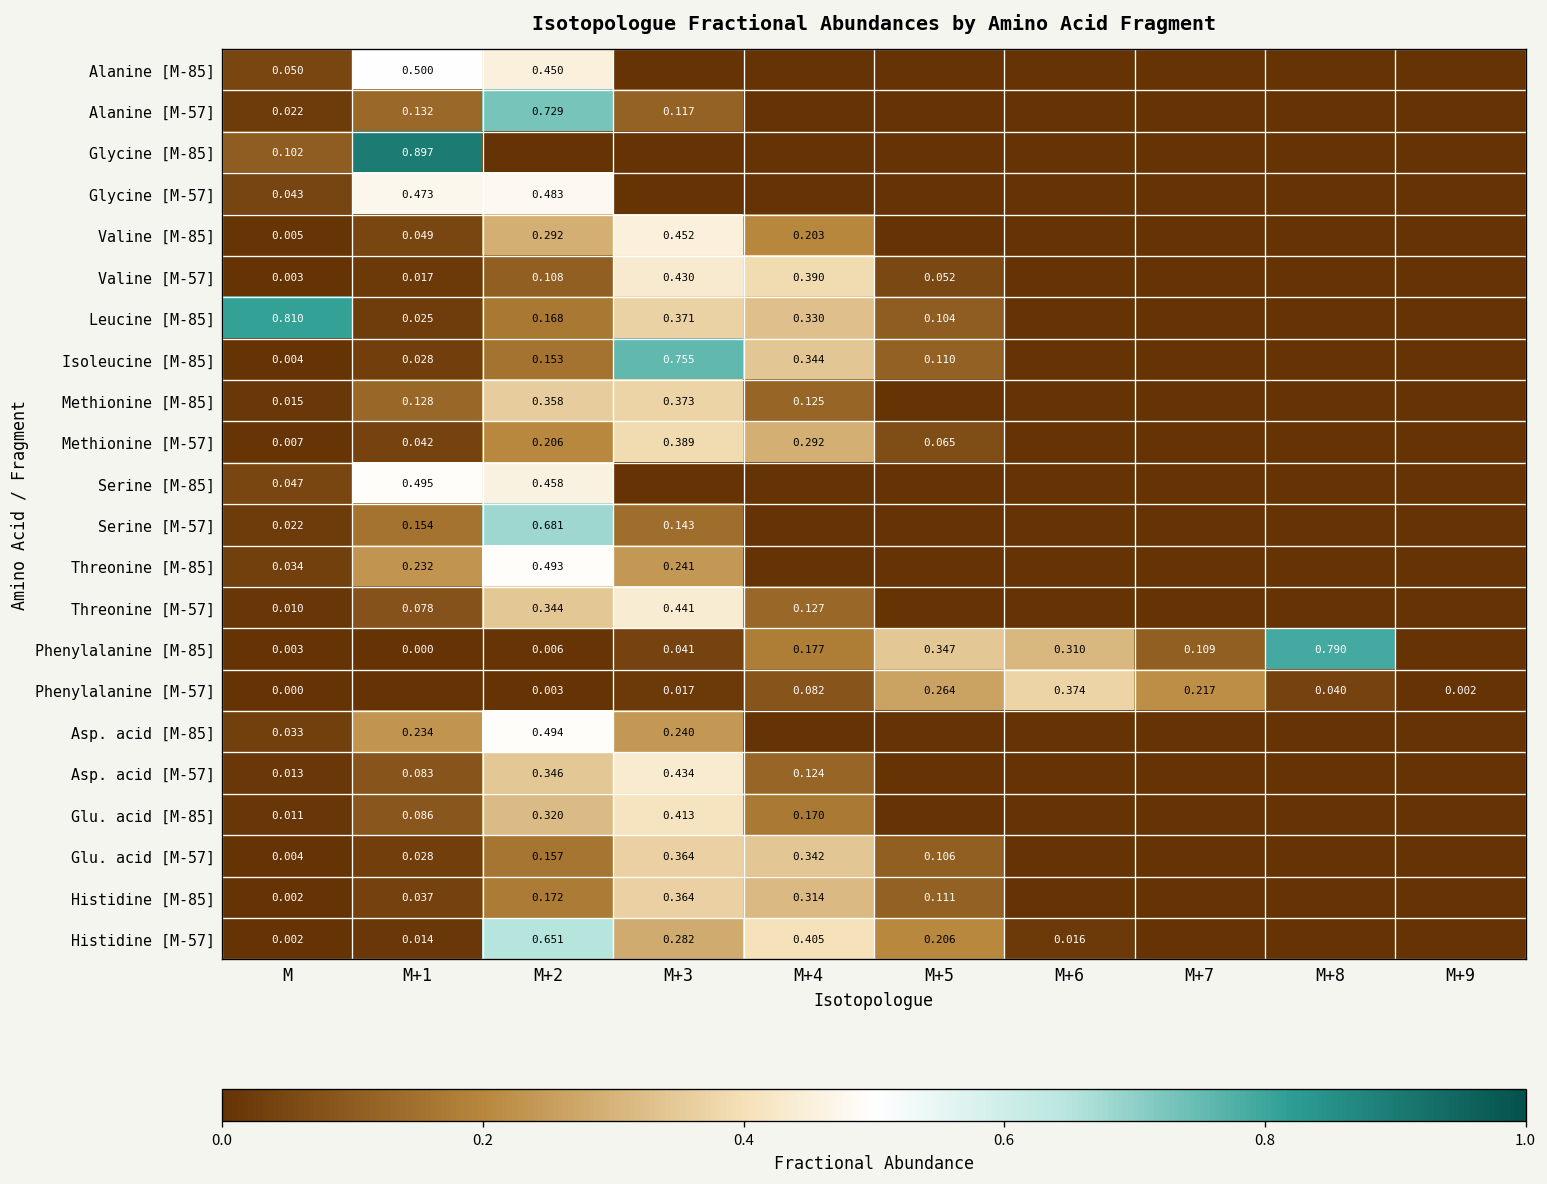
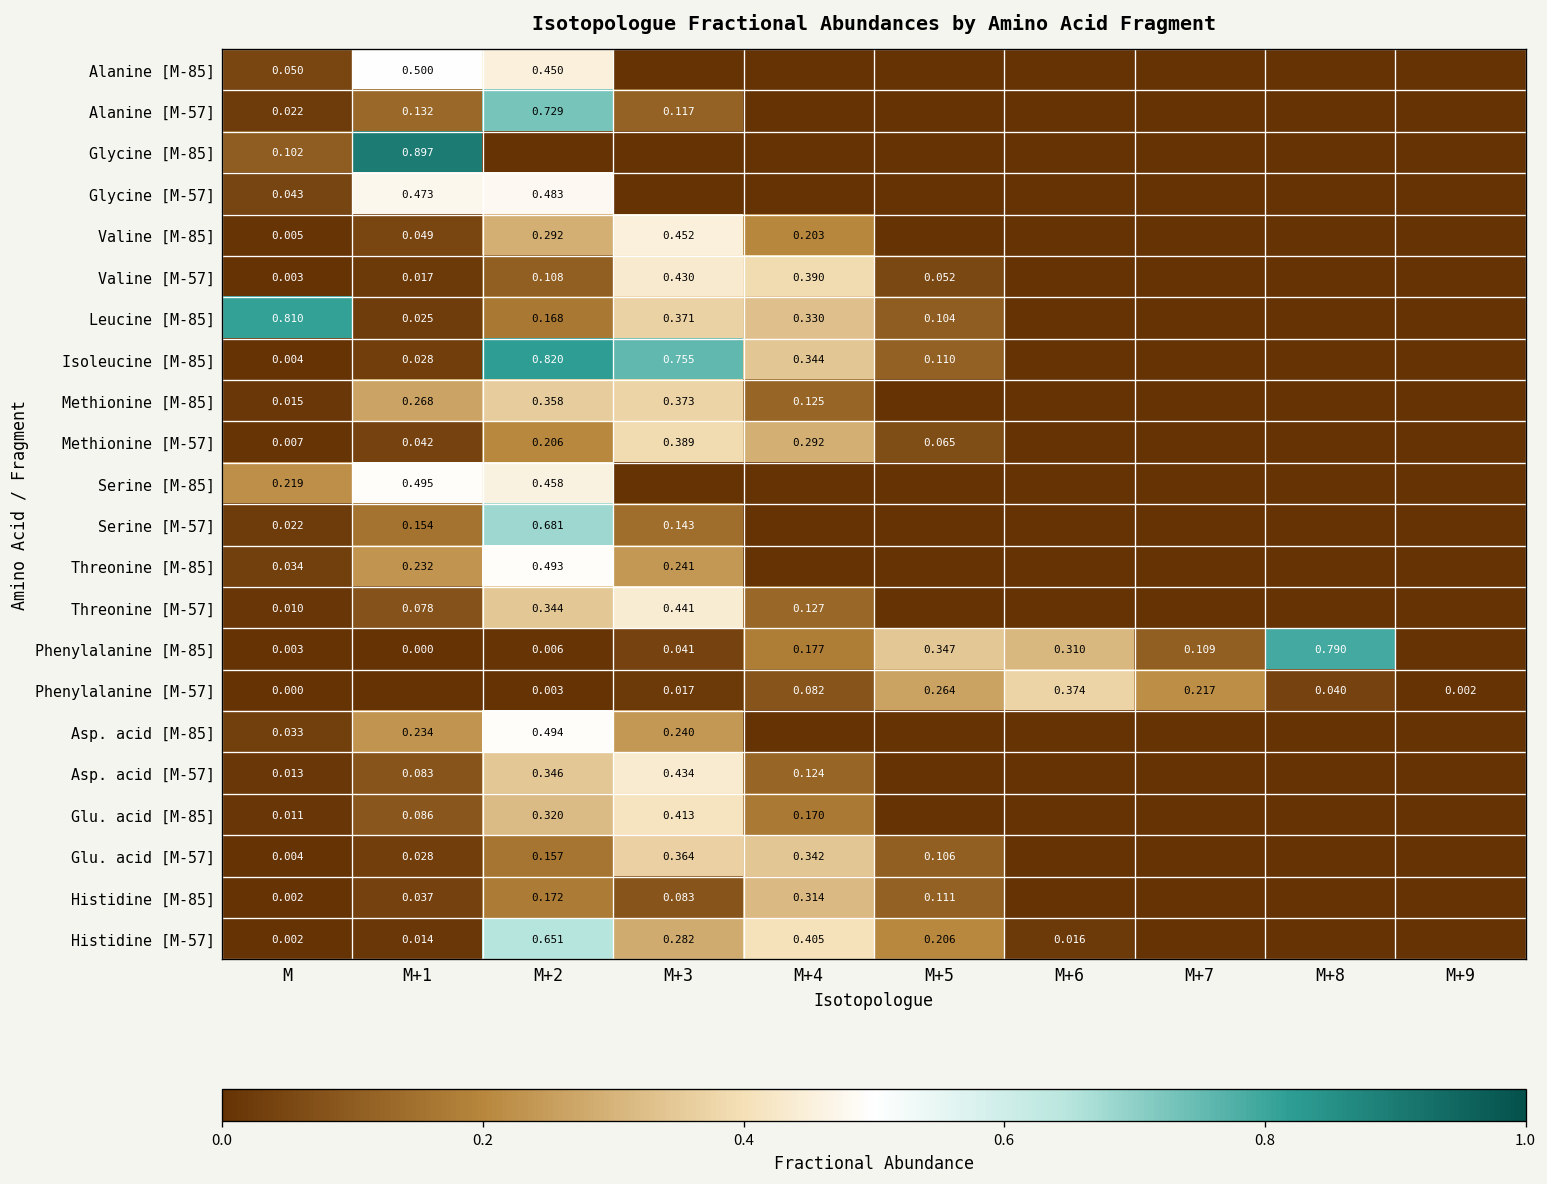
  {
    "Alanine [M-85]": {
      "M": 0.050,
      "M+1": 0.500,
      "M+2": 0.450
    },
    "Alanine [M-57]": {
      "M": 0.022,
      "M+1": 0.132,
      "M+2": 0.729,
      "M+3": 0.117
    },
    "Glycine [M-85]": {
      "M": 0.102,
      "M+1": 0.897
    },
    "Glycine [M-57]": {
      "M": 0.043,
      "M+1": 0.473,
      "M+2": 0.483
    },
    "Valine [M-85]": {
      "M": 0.005,
      "M+1": 0.049,
      "M+2": 0.292,
      "M+3": 0.452,
      "M+4": 0.203
    },
    "Valine [M-57]": {
      "M": 0.003,
      "M+1": 0.017,
      "M+2": 0.108,
      "M+3": 0.430,
      "M+4": 0.390,
      "M+5": 0.052
    },
    "Leucine [M-85]": {
      "M": 0.810,
      "M+1": 0.025,
      "M+2": 0.168,
      "M+3": 0.371,
      "M+4": 0.330,
      "M+5": 0.104
    },
    "Isoleucine [M-85]": {
      "M": 0.004,
      "M+1": 0.028,
-     "M+2": 0.153,
+     "M+2": 0.820,
      "M+3": 0.755,
      "M+4": 0.344,
      "M+5": 0.110
    },
    "Methionine [M-85]": {
      "M": 0.015,
-     "M+1": 0.128,
+     "M+1": 0.268,
      "M+2": 0.358,
      "M+3": 0.373,
      "M+4": 0.125
    },
    "Methionine [M-57]": {
      "M": 0.007,
      "M+1": 0.042,
      "M+2": 0.206,
      "M+3": 0.389,
      "M+4": 0.292,
      "M+5": 0.065
    },
    "Serine [M-85]": {
-     "M": 0.047,
+     "M": 0.219,
      "M+1": 0.495,
      "M+2": 0.458
    },
    "Serine [M-57]": {
      "M": 0.022,
      "M+1": 0.154,
      "M+2": 0.681,
      "M+3": 0.143
    },
    "Threonine [M-85]": {
      "M": 0.034,
      "M+1": 0.232,
      "M+2": 0.493,
      "M+3": 0.241
    },
    "Threonine [M-57]": {
      "M": 0.010,
      "M+1": 0.078,
      "M+2": 0.344,
      "M+3": 0.441,
      "M+4": 0.127
    },
    "Phenylalanine [M-85]": {
      "M": 0.003,
      "M+1": 0.000,
      "M+2": 0.006,
      "M+3": 0.041,
      "M+4": 0.177,
      "M+5": 0.347,
      "M+6": 0.310,
      "M+7": 0.109,
      "M+8": 0.790
    },
    "Phenylalanine [M-57]": {
      "M": 0.000,
      "M+2": 0.003,
      "M+3": 0.017,
      "M+4": 0.082,
      "M+5": 0.264,
      "M+6": 0.374,
      "M+7": 0.217,
      "M+8": 0.040,
      "M+9": 0.002
    },
    "Asp. acid [M-85]": {
      "M": 0.033,
      "M+1": 0.234,
      "M+2": 0.494,
      "M+3": 0.240
    },
    "Asp. acid [M-57]": {
      "M": 0.013,
      "M+1": 0.083,
      "M+2": 0.346,
      "M+3": 0.434,
      "M+4": 0.124
    },
    "Glu. acid [M-85]": {
      "M": 0.011,
      "M+1": 0.086,
      "M+2": 0.320,
      "M+3": 0.413,
      "M+4": 0.170
    },
    "Glu. acid [M-57]": {
      "M": 0.004,
      "M+1": 0.028,
      "M+2": 0.157,
      "M+3": 0.364,
      "M+4": 0.342,
      "M+5": 0.106
    },
    "Histidine [M-85]": {
      "M": 0.002,
      "M+1": 0.037,
      "M+2": 0.172,
-     "M+3": 0.364,
+     "M+3": 0.083,
      "M+4": 0.314,
      "M+5": 0.111
    },
    "Histidine [M-57]": {
      "M": 0.002,
      "M+1": 0.014,
      "M+2": 0.651,
      "M+3": 0.282,
      "M+4": 0.405,
      "M+5": 0.206,
      "M+6": 0.016
    }
  }
